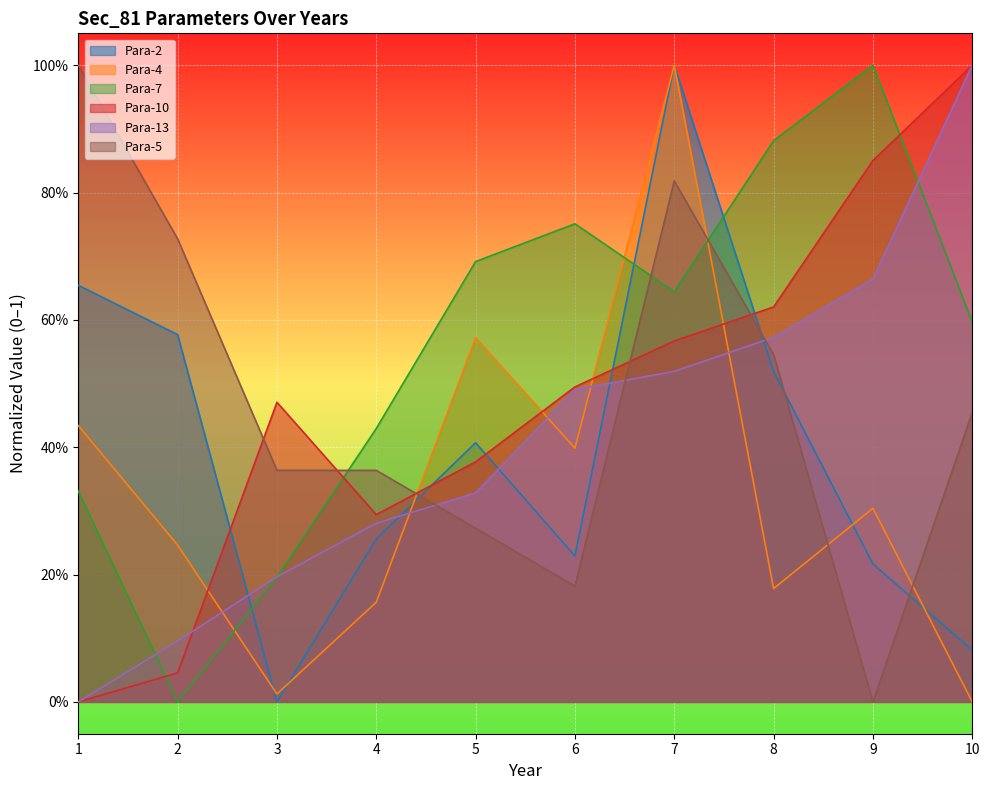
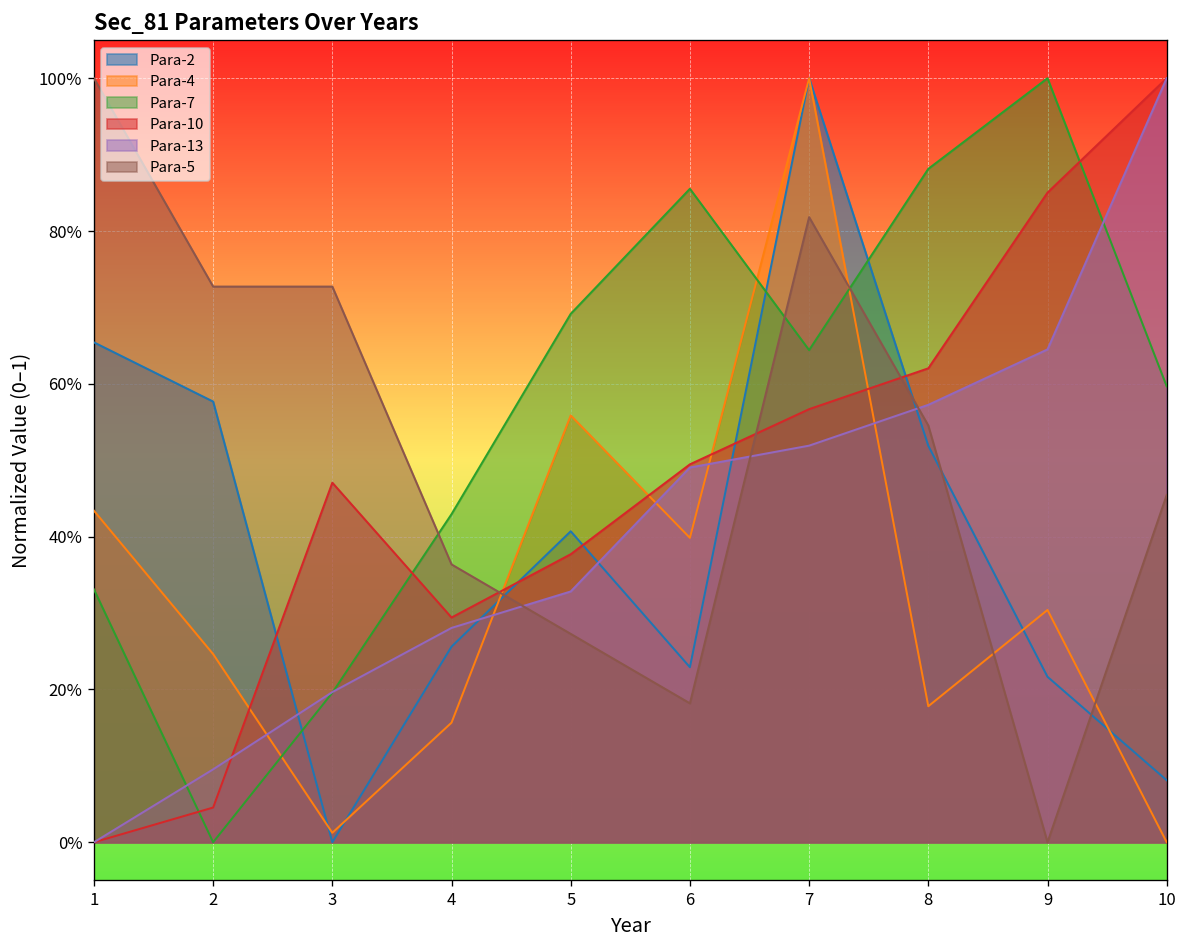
  {
    "Para-2": {
      "1": "65%",
      "2": "58%",
      "3": "0%",
      "4": "26%",
      "5": "41%",
      "6": "23%",
      "8": "52%",
      "9": "22%",
      "10": "8%"
    },
    "Para-4": {
      "1": "43%",
      "2": "25%",
      "3": "1%",
      "4": "16%",
-     "5": "57%",
+     "5": "56%",
      "6": "40%",
      "8": "18%",
      "9": "30%",
      "10": "0%"
    },
    "Para-7": {
      "1": "33%",
      "2": "0%",
      "4": "43%",
      "5": "69%",
-     "6": "75%",
+     "6": "86%",
      "7": "64%",
      "8": "88%",
      "9": "100%",
      "10": "60%"
    },
    "Para-10": {
      "2": "5%",
      "3": "47%",
      "4": "29%",
      "5": "38%",
      "6": "49%",
      "7": "57%",
      "8": "62%",
      "9": "85%"
    },
    "Para-13": {
      "2": "10%",
      "4": "28%",
      "5": "33%",
      "6": "49%",
      "7": "52%",
      "8": "57%",
-     "9": "66%"
+     "9": "65%"
    },
    "Para-5": {
      "1": "100%",
      "2": "73%",
-     "3": "36%",
+     "3": "73%",
      "4": "36%",
      "5": "27%",
      "6": "18%",
      "7": "82%",
      "8": "55%",
      "9": "0%",
      "10": "45%"
    }
  }
